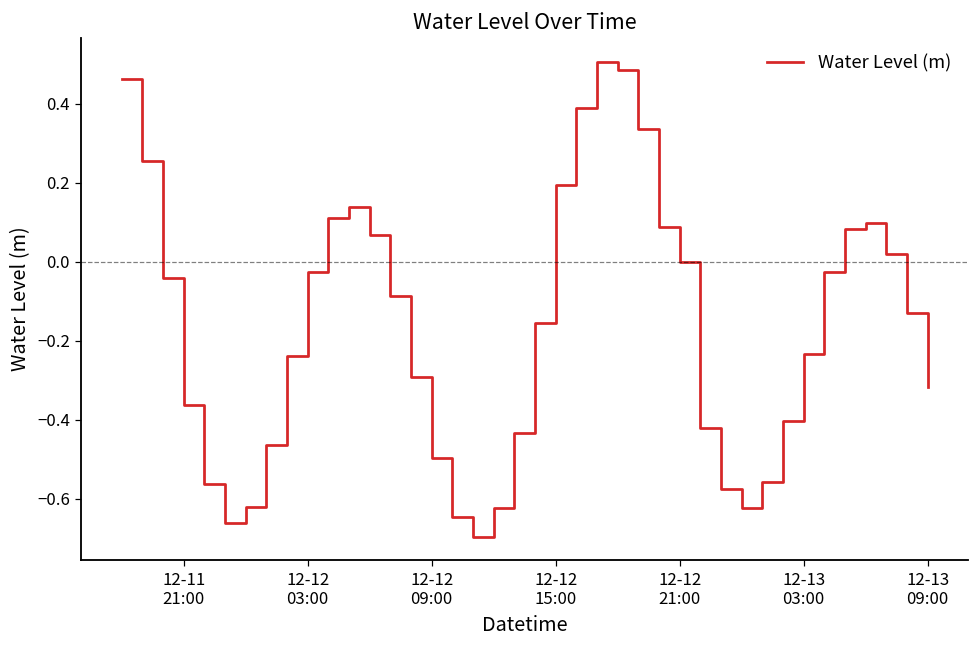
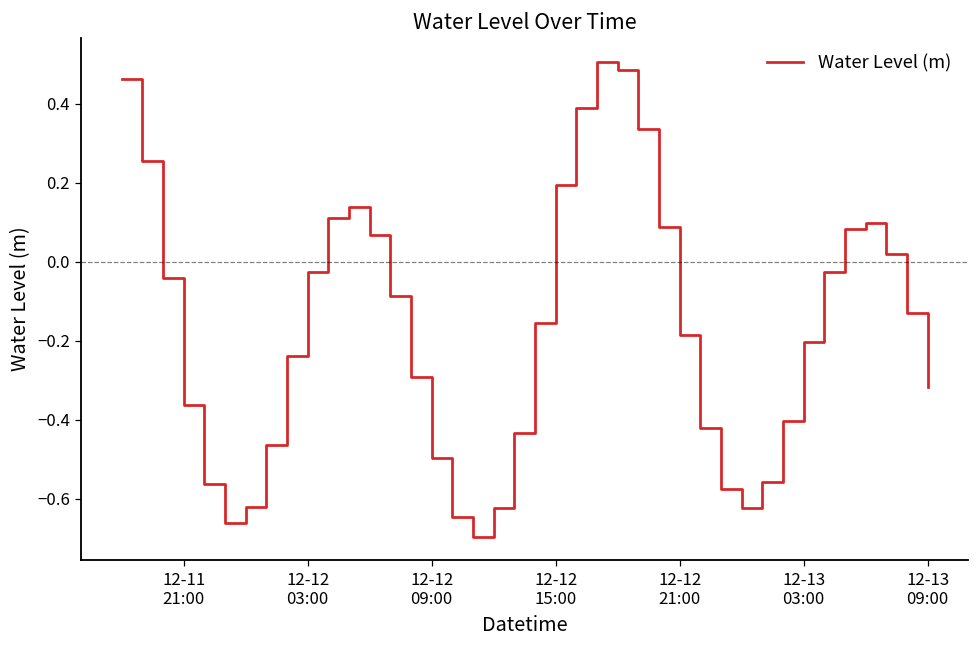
  {
    "12-11 21:00": -0.36,
    "12-12 03:00": -0.03,
    "12-12 09:00": -0.50,
    "12-12 15:00": 0.19,
-   "12-12 21:00": 0.00,
-   "12-13 03:00": -0.23,
+   "12-12 21:00": -0.18,
+   "12-13 03:00": -0.20,
    "12-13 09:00": -0.32
  }
